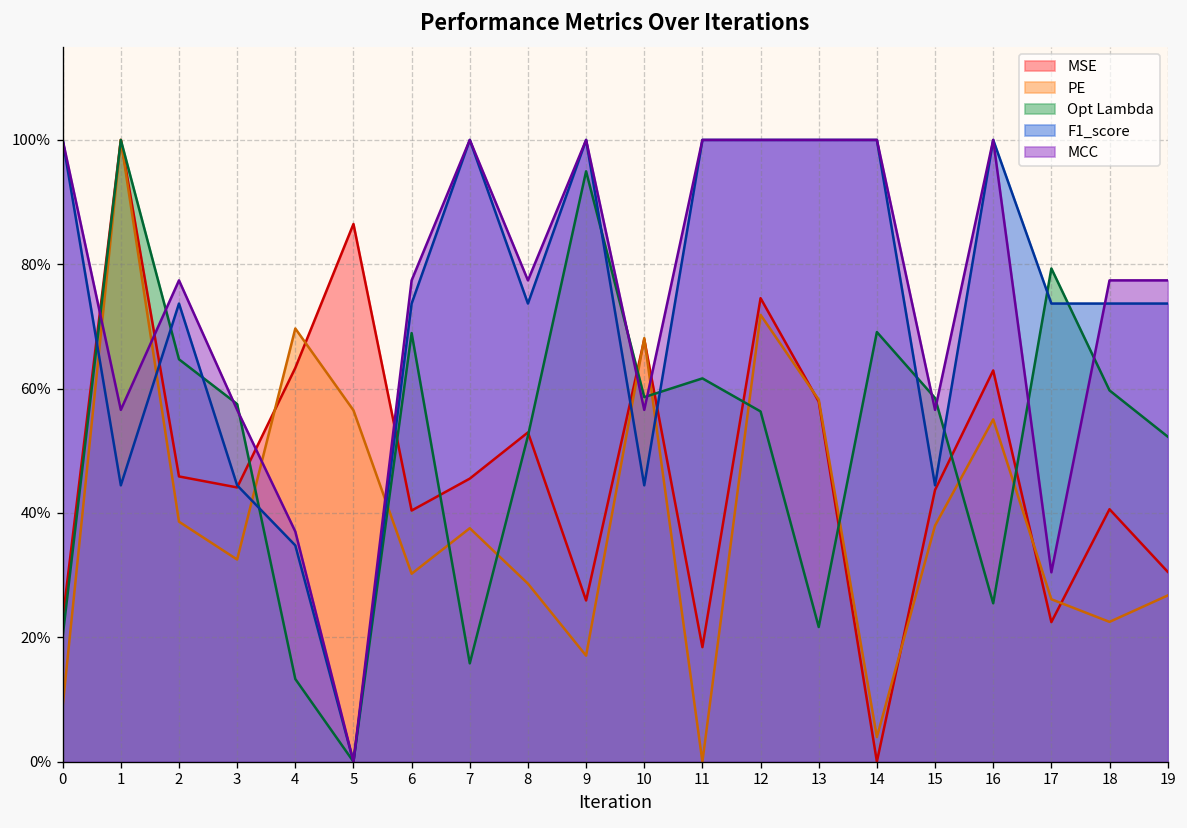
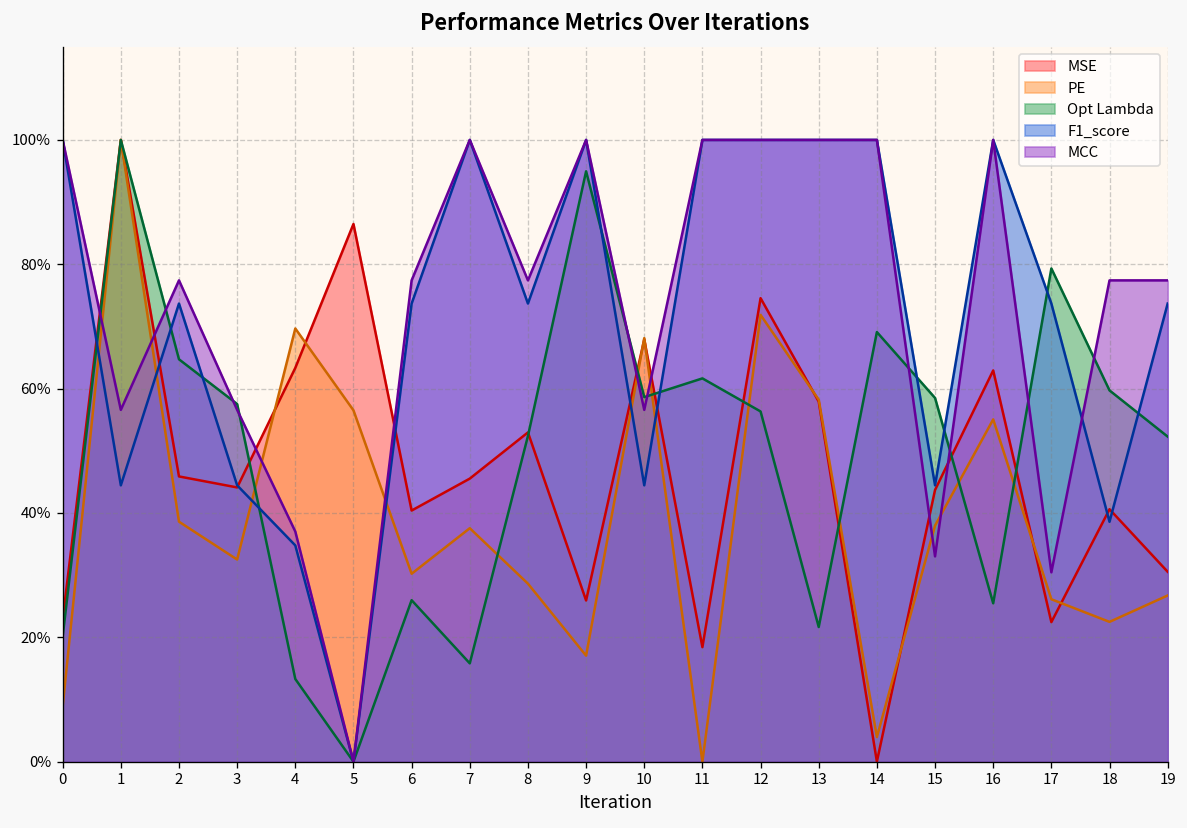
  {
    "Opt Lambda": {
      "0": "20%",
      "2": "65%",
      "3": "58%",
      "4": "13%",
-     "6": "69%",
+     "6": "26%",
      "7": "16%",
      "8": "52%",
      "9": "95%",
      "10": "59%",
      "11": "62%",
      "12": "56%",
      "13": "22%",
      "14": "69%",
      "15": "58%",
      "16": "25%",
      "17": "79%",
      "18": "60%",
      "19": "52%"
    },
    "F1_score": {
      "1": "44%",
      "2": "74%",
      "4": "35%",
      "6": "74%",
      "8": "74%",
      "10": "44%",
      "15": "44%",
      "17": "74%",
-     "18": "74%",
+     "18": "39%",
      "19": "74%"
    },
    "MCC": {
      "1": "57%",
      "2": "77%",
      "3": "57%",
      "4": "37%",
      "6": "77%",
      "8": "77%",
      "10": "57%",
-     "15": "57%",
+     "15": "33%",
      "17": "30%",
      "18": "77%",
      "19": "77%"
    }
  }
